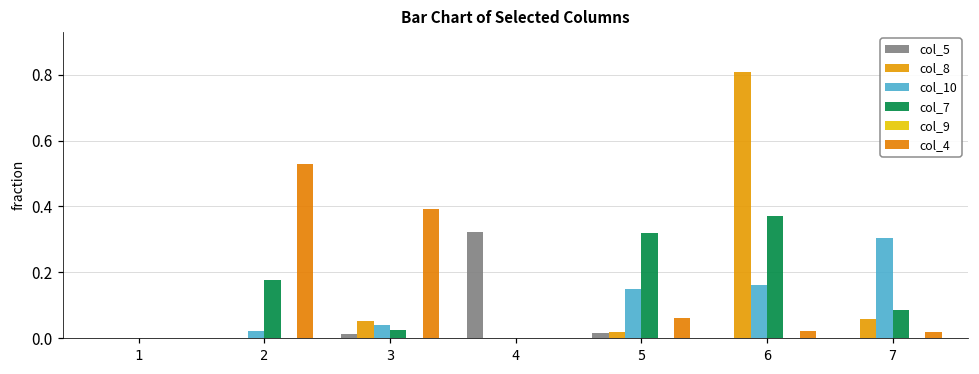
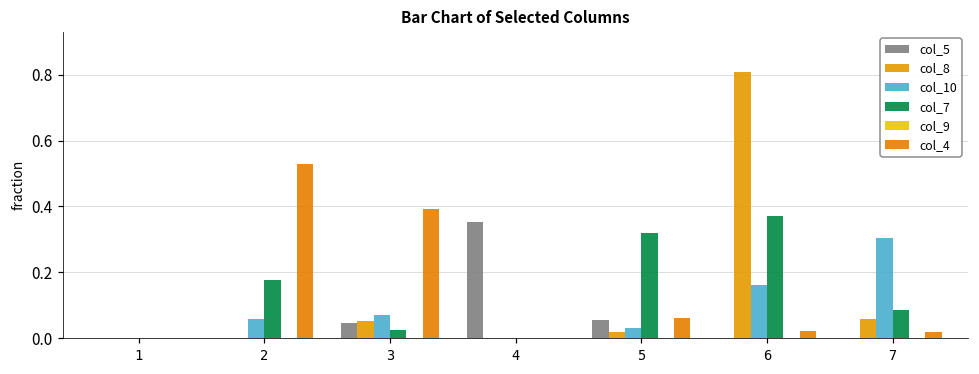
  {
    "col_5": {
      "1": 0.00,
      "2": 0.00,
-     "3": 0.01,
-     "4": 0.32,
-     "5": 0.02,
+     "3": 0.05,
+     "4": 0.35,
+     "5": 0.05,
      "6": 0.00,
      "7": 0.00
    },
    "col_10": {
      "1": 0.00,
-     "2": 0.02,
-     "3": 0.04,
+     "2": 0.06,
+     "3": 0.07,
      "4": 0.00,
-     "5": 0.15,
+     "5": 0.03,
      "6": 0.16,
      "7": 0.30
    },
    "col_7": {
      "1": 0.00,
      "2": 0.18,
      "3": 0.02,
      "4": 0.00,
      "5": 0.32,
      "6": 0.37,
      "7": 0.09
    }
  }
